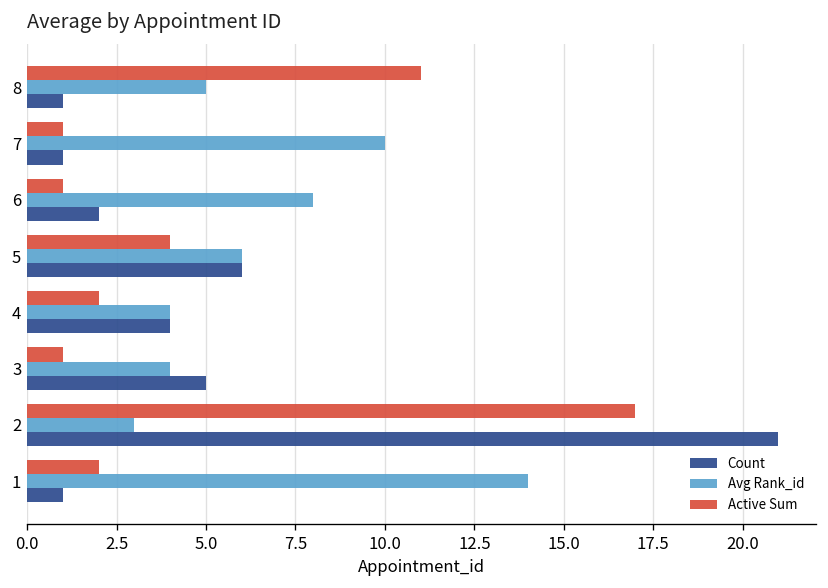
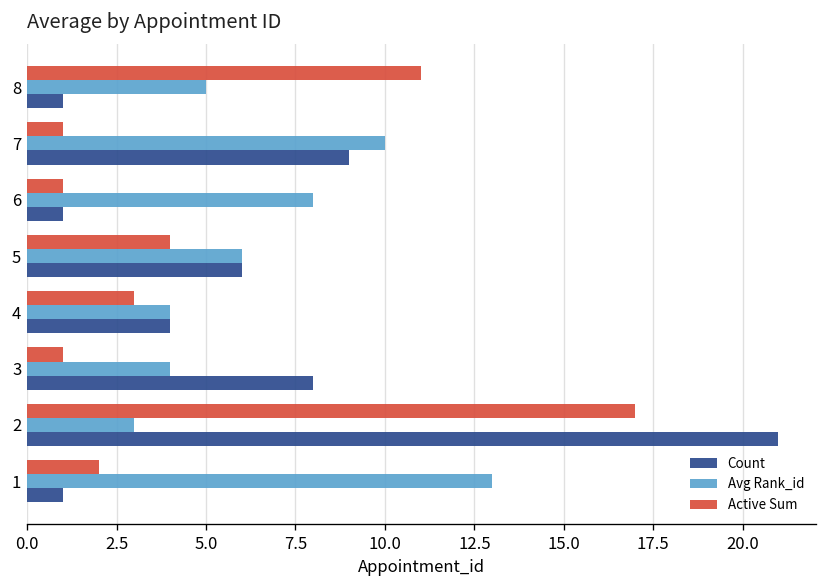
  {
    "Count": {
      "8": 1,
-     "7": 1,
-     "6": 2,
+     "7": 9,
+     "6": 1,
      "5": 6,
      "4": 4,
-     "3": 5,
+     "3": 8,
      "2": 21,
      "1": 1
    },
    "Avg Rank_id": {
      "8": 5,
      "7": 10,
      "6": 8,
      "5": 6,
      "4": 4,
      "3": 4,
      "2": 3,
-     "1": 14
+     "1": 13
    },
    "Active Sum": {
      "8": 11,
      "7": 1,
      "6": 1,
      "5": 4,
-     "4": 2,
+     "4": 3,
      "3": 1,
      "2": 17,
      "1": 2
    }
  }
